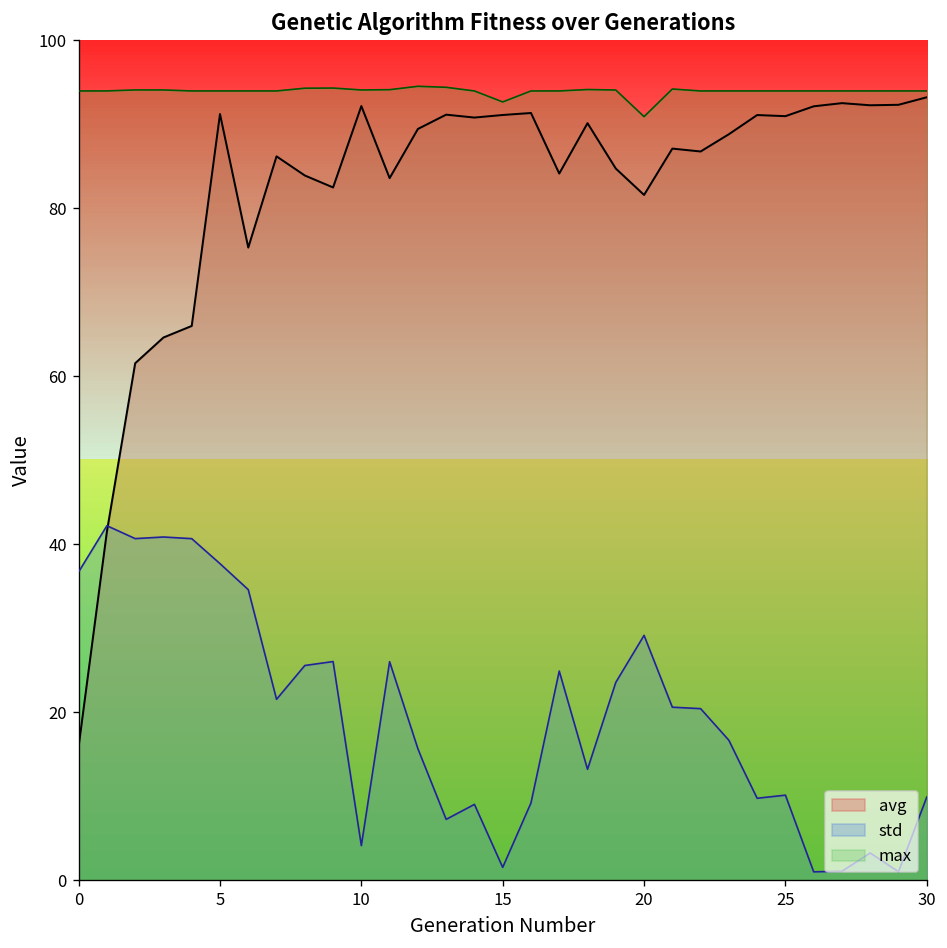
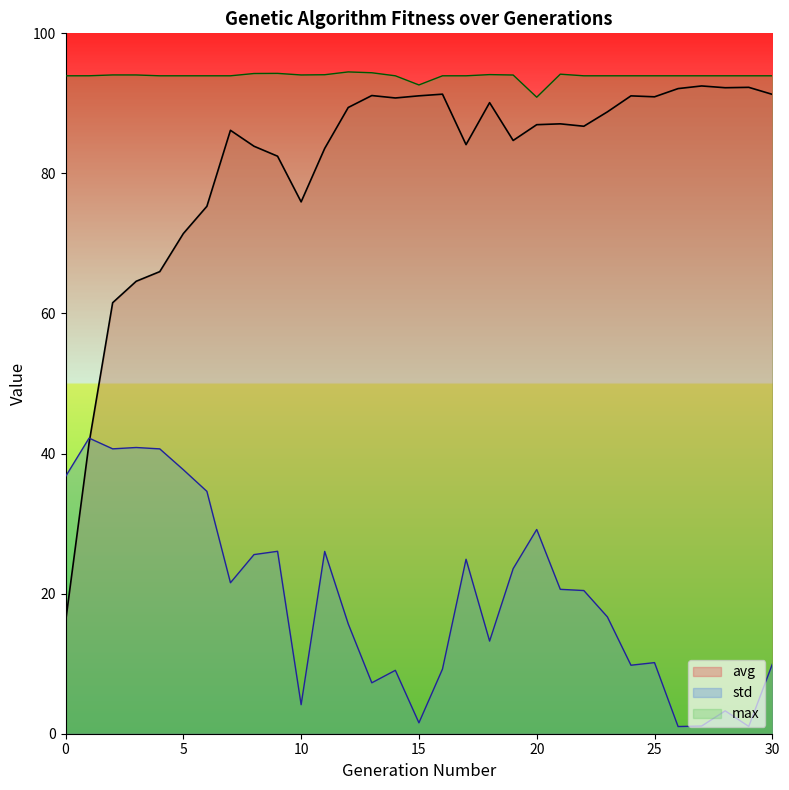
  {
    "avg": {
      "0": 16,
-     "5": 91,
-     "10": 92,
+     "5": 71,
+     "10": 76,
      "15": 91,
-     "20": 82,
+     "20": 87,
      "25": 91,
-     "30": 93
+     "30": 91
    },
    "std": {
      "0": 37,
      "5": 38,
      "10": 4,
      "15": 2,
      "20": 29,
      "25": 10,
      "30": 10
    },
    "max": {
      "0": 94,
      "5": 94,
      "10": 94,
      "15": 93,
      "20": 91,
      "25": 94,
      "30": 94
    }
  }
